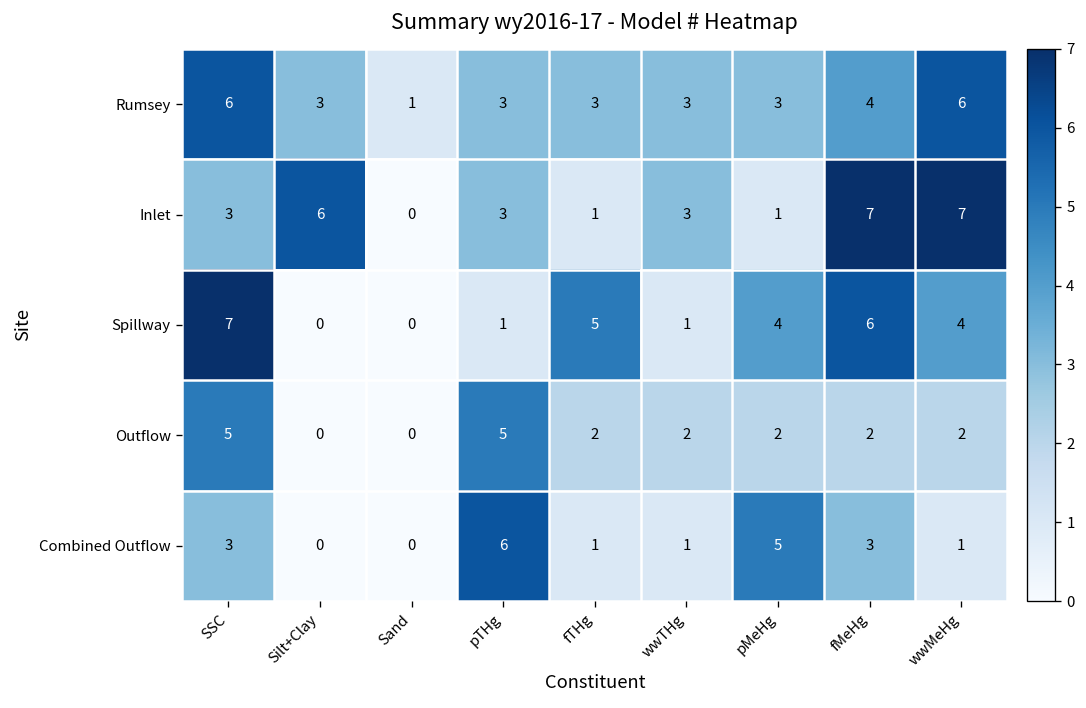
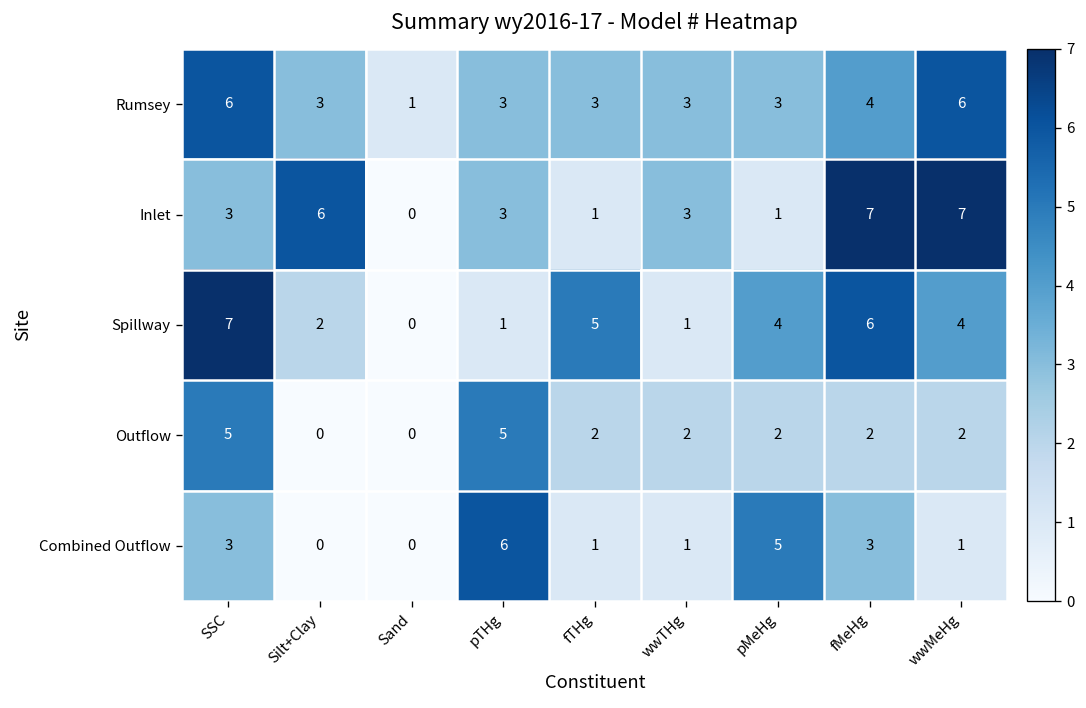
  {
    "Rumsey": {
      "SSC": 6,
      "Silt+Clay": 3,
      "Sand": 1,
      "pTHg": 3,
      "fTHg": 3,
      "wwTHg": 3,
      "pMeHg": 3,
      "fMeHg": 4,
      "wwMeHg": 6
    },
    "Inlet": {
      "SSC": 3,
      "Silt+Clay": 6,
      "Sand": 0,
      "pTHg": 3,
      "fTHg": 1,
      "wwTHg": 3,
      "pMeHg": 1,
      "fMeHg": 7,
      "wwMeHg": 7
    },
    "Spillway": {
      "SSC": 7,
-     "Silt+Clay": 0,
+     "Silt+Clay": 2,
      "Sand": 0,
      "pTHg": 1,
      "fTHg": 5,
      "wwTHg": 1,
      "pMeHg": 4,
      "fMeHg": 6,
      "wwMeHg": 4
    },
    "Outflow": {
      "SSC": 5,
      "Silt+Clay": 0,
      "Sand": 0,
      "pTHg": 5,
      "fTHg": 2,
      "wwTHg": 2,
      "pMeHg": 2,
      "fMeHg": 2,
      "wwMeHg": 2
    },
    "Combined Outflow": {
      "SSC": 3,
      "Silt+Clay": 0,
      "Sand": 0,
      "pTHg": 6,
      "fTHg": 1,
      "wwTHg": 1,
      "pMeHg": 5,
      "fMeHg": 3,
      "wwMeHg": 1
    }
  }
